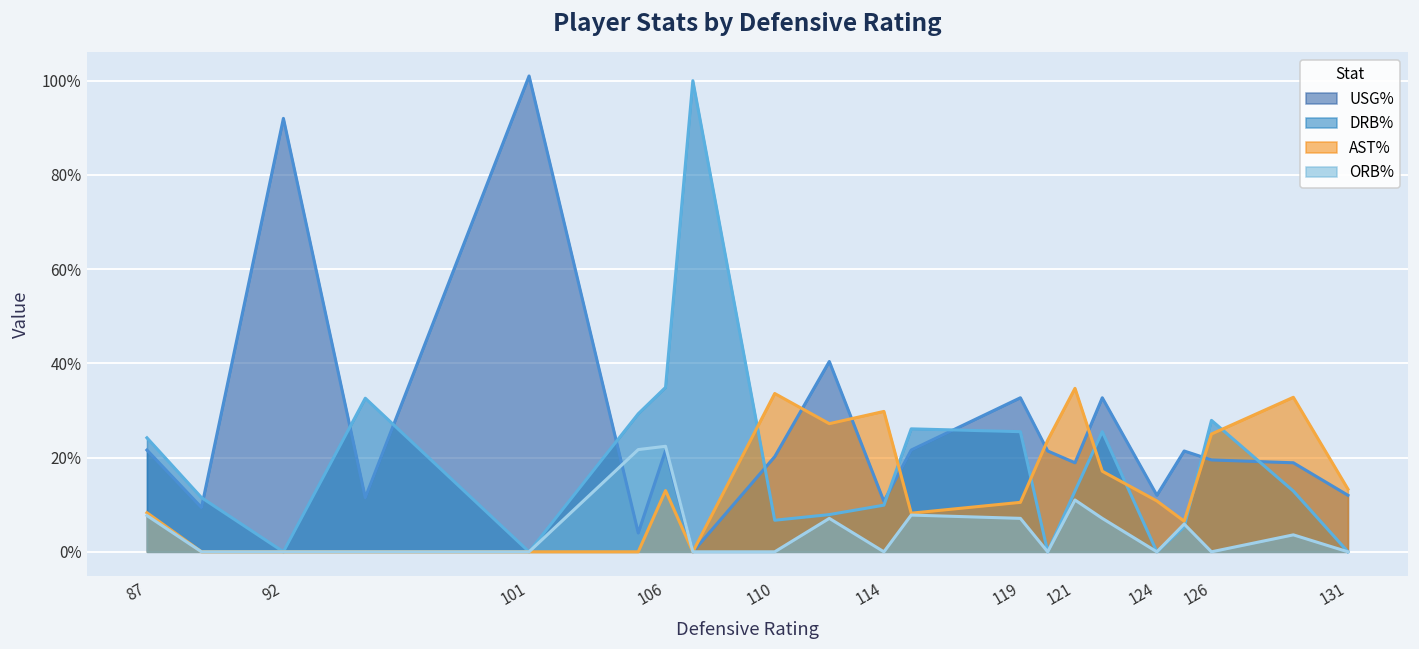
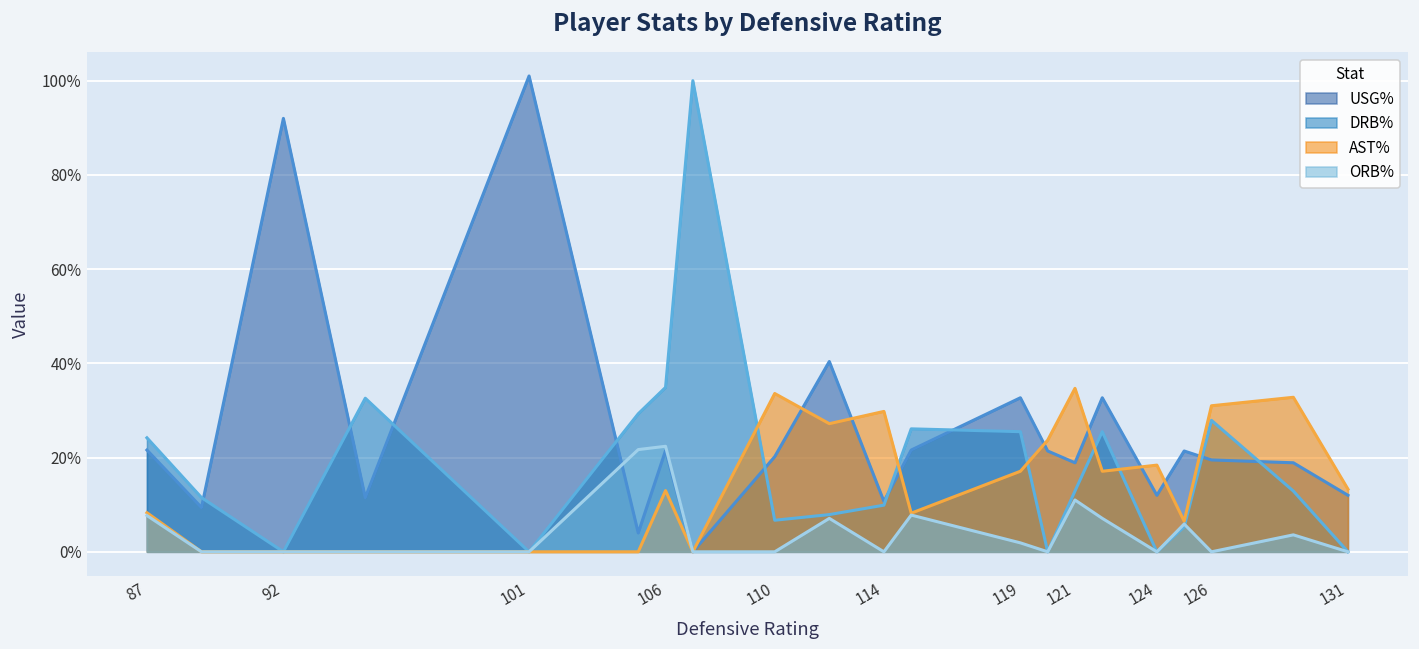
  {
    "AST%": {
      "87": "8%",
      "106": "13%",
      "110": "34%",
      "114": "30%",
-     "119": "11%",
+     "119": "17%",
      "121": "35%",
-     "124": "11%",
-     "126": "25%",
+     "124": "18%",
+     "126": "31%",
      "131": "13%"
    },
    "ORB%": {
      "87": "8%",
      "106": "22%",
      "110": "0%",
      "114": "0%",
-     "119": "7%",
+     "119": "2%",
      "121": "11%",
      "126": "0%"
    }
  }
